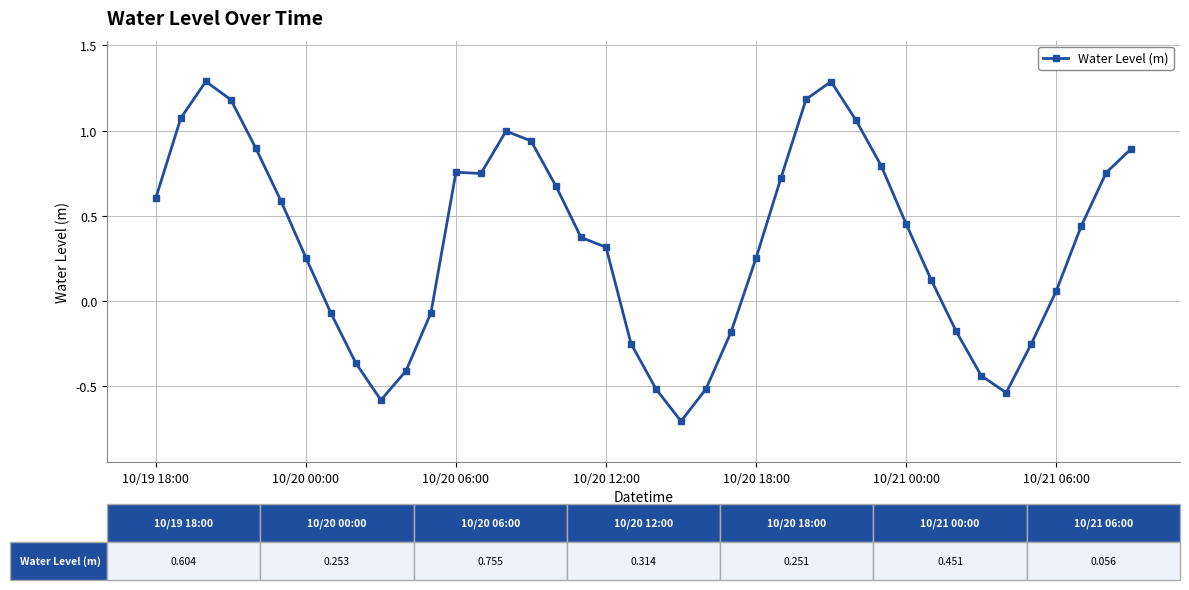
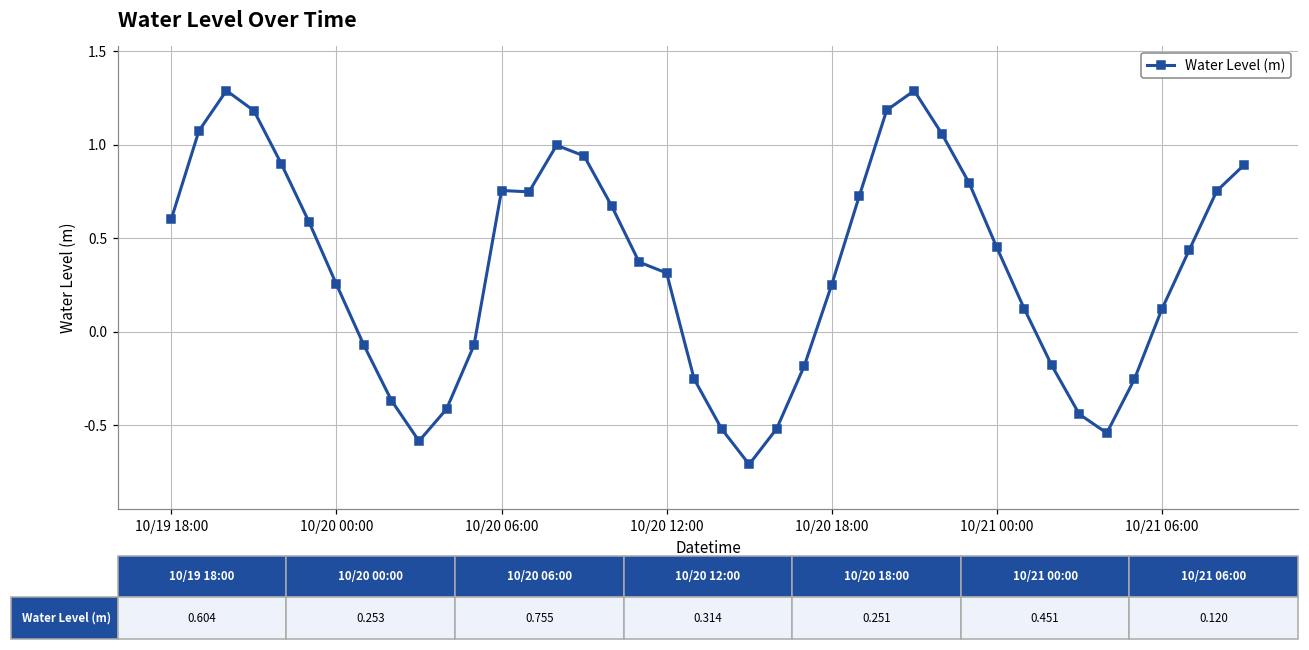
  {
-   "10/21 06:00": 0.056
+   "10/21 06:00": 0.120
  }
